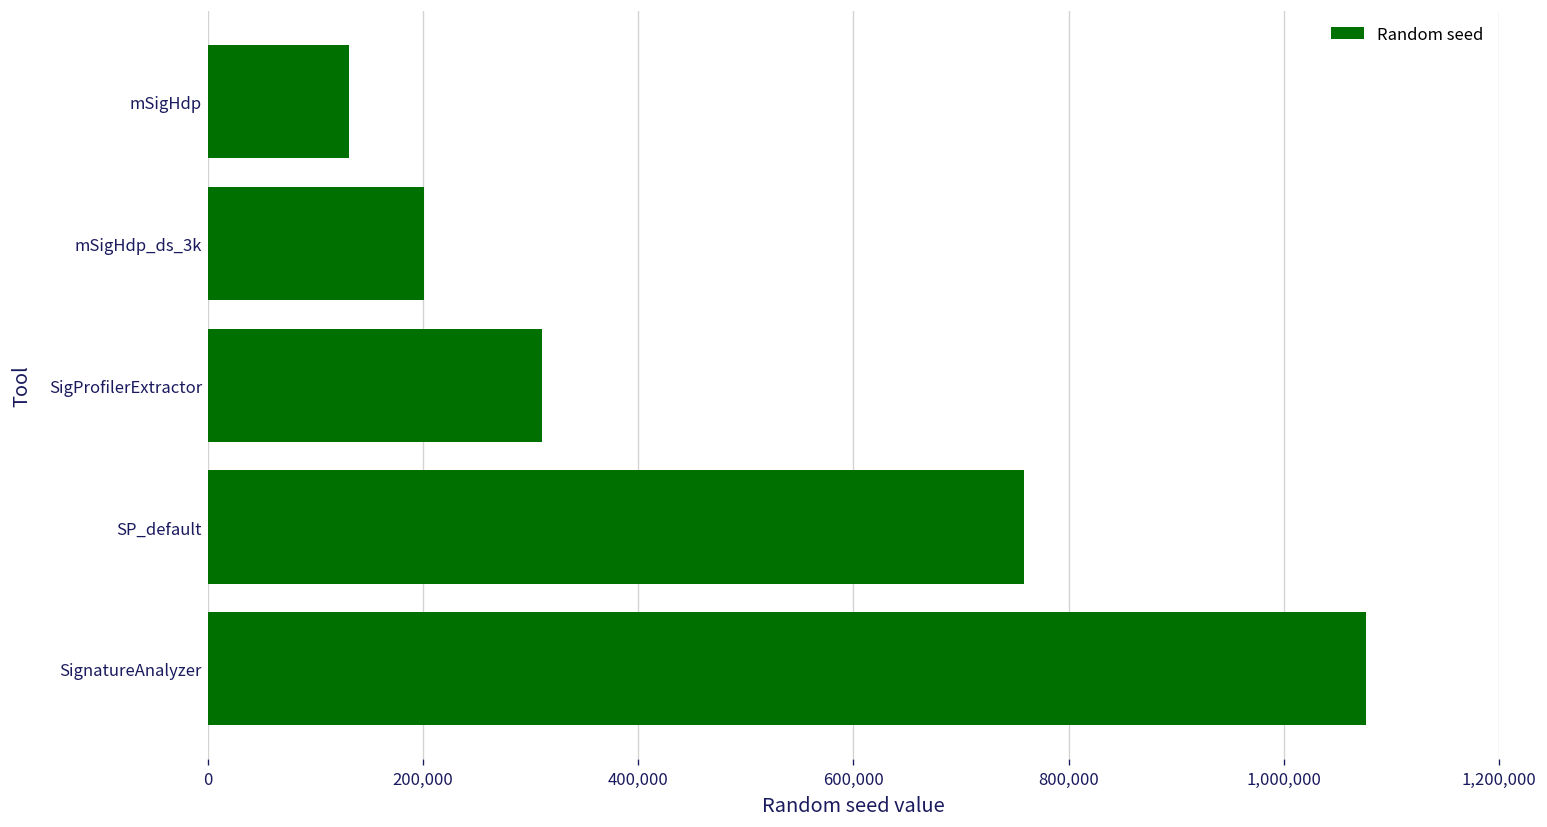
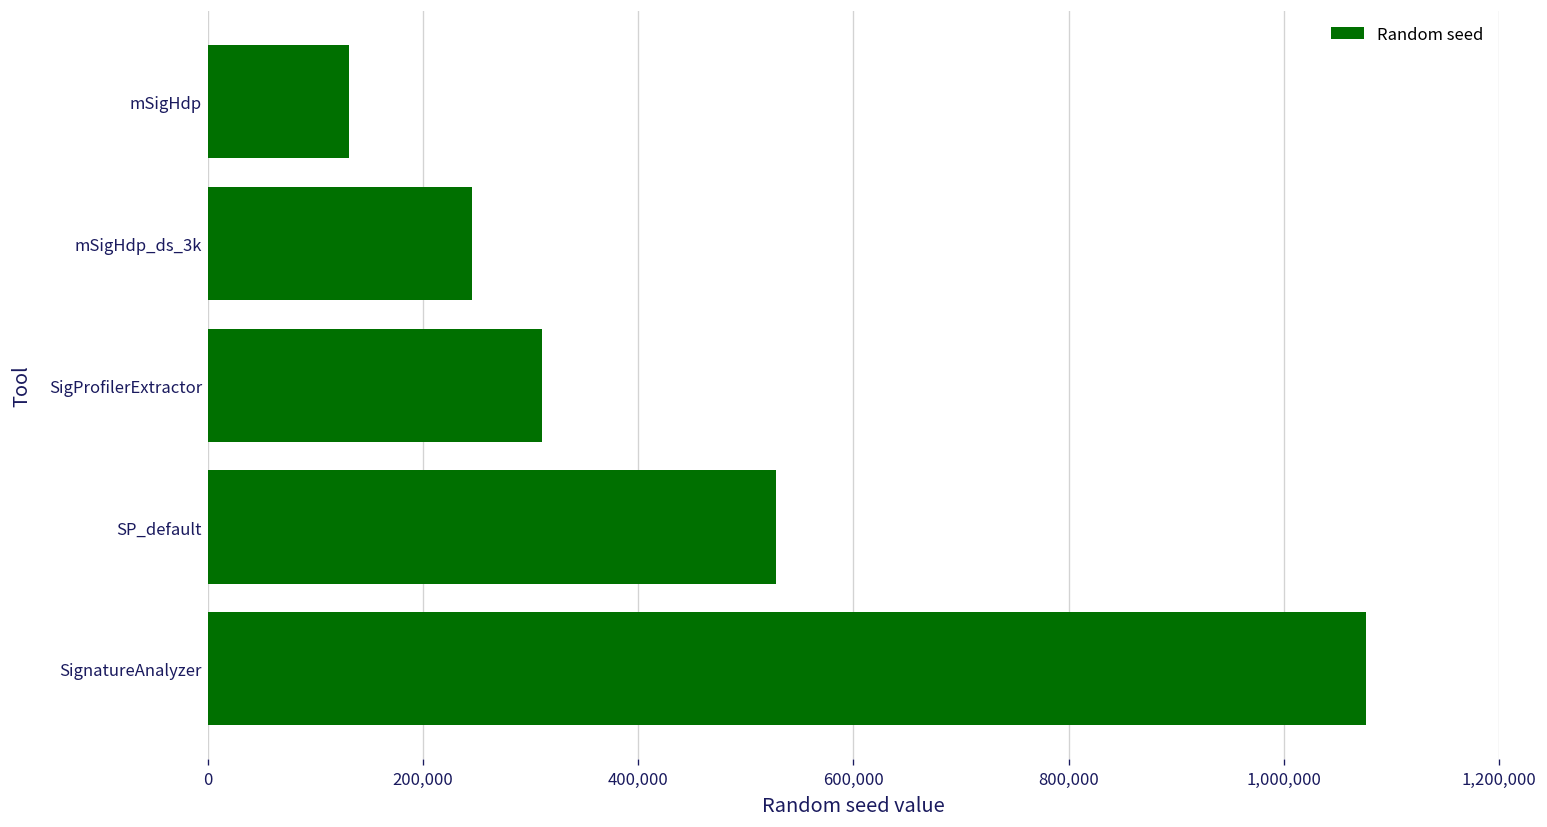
  {
    "mSigHdp": "130,000",
-   "mSigHdp_ds_3k": "200,000",
+   "mSigHdp_ds_3k": "250,000",
    "SigProfilerExtractor": "310,000",
-   "SP_default": "760,000",
+   "SP_default": "530,000",
    "SignatureAnalyzer": "1,080,000"
  }
